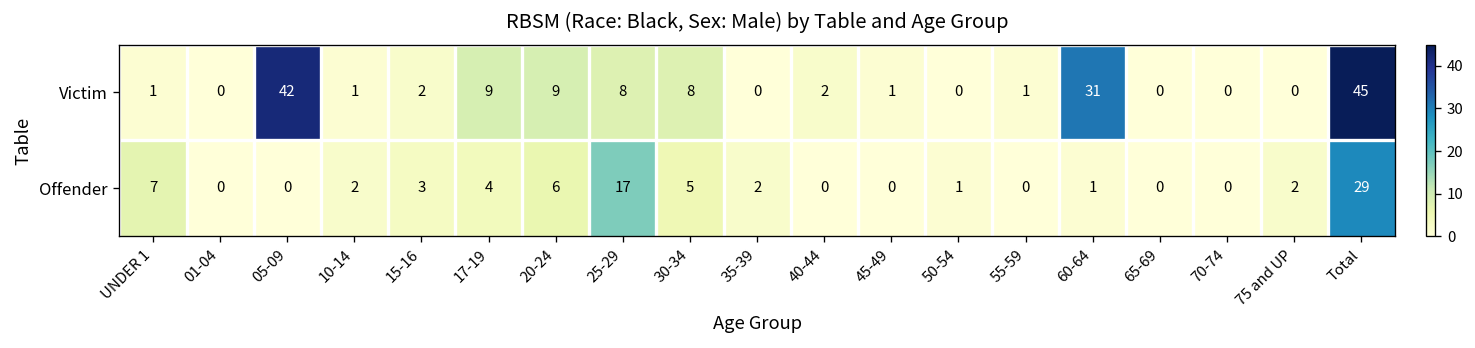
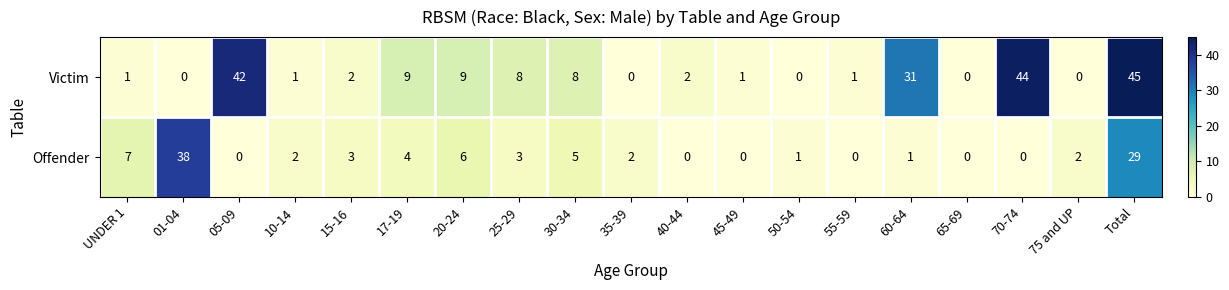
  {
    "Victim": {
      "UNDER 1": 1,
      "01-04": 0,
      "05-09": 42,
      "10-14": 1,
      "15-16": 2,
      "17-19": 9,
      "20-24": 9,
      "25-29": 8,
      "30-34": 8,
      "35-39": 0,
      "40-44": 2,
      "45-49": 1,
      "50-54": 0,
      "55-59": 1,
      "60-64": 31,
      "65-69": 0,
-     "70-74": 0,
+     "70-74": 44,
      "75 and UP": 0,
      "Total": 45
    },
    "Offender": {
      "UNDER 1": 7,
-     "01-04": 0,
+     "01-04": 38,
      "05-09": 0,
      "10-14": 2,
      "15-16": 3,
      "17-19": 4,
      "20-24": 6,
-     "25-29": 17,
+     "25-29": 3,
      "30-34": 5,
      "35-39": 2,
      "40-44": 0,
      "45-49": 0,
      "50-54": 1,
      "55-59": 0,
      "60-64": 1,
      "65-69": 0,
      "70-74": 0,
      "75 and UP": 2,
      "Total": 29
    }
  }
